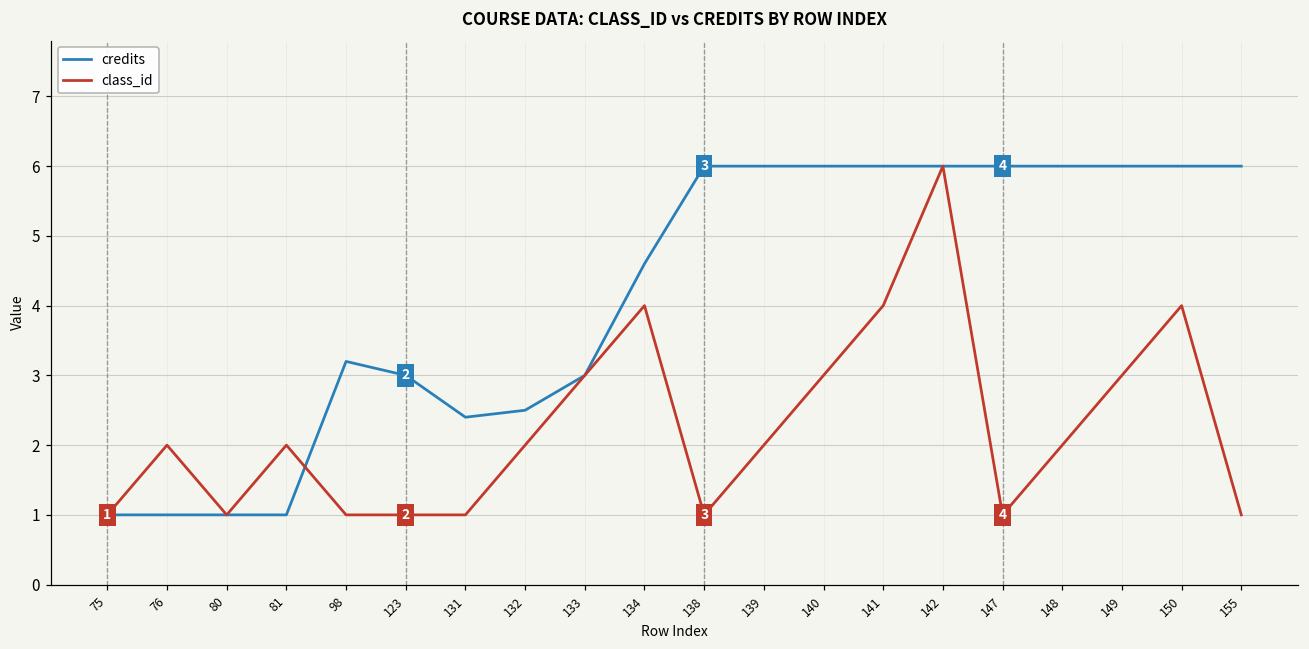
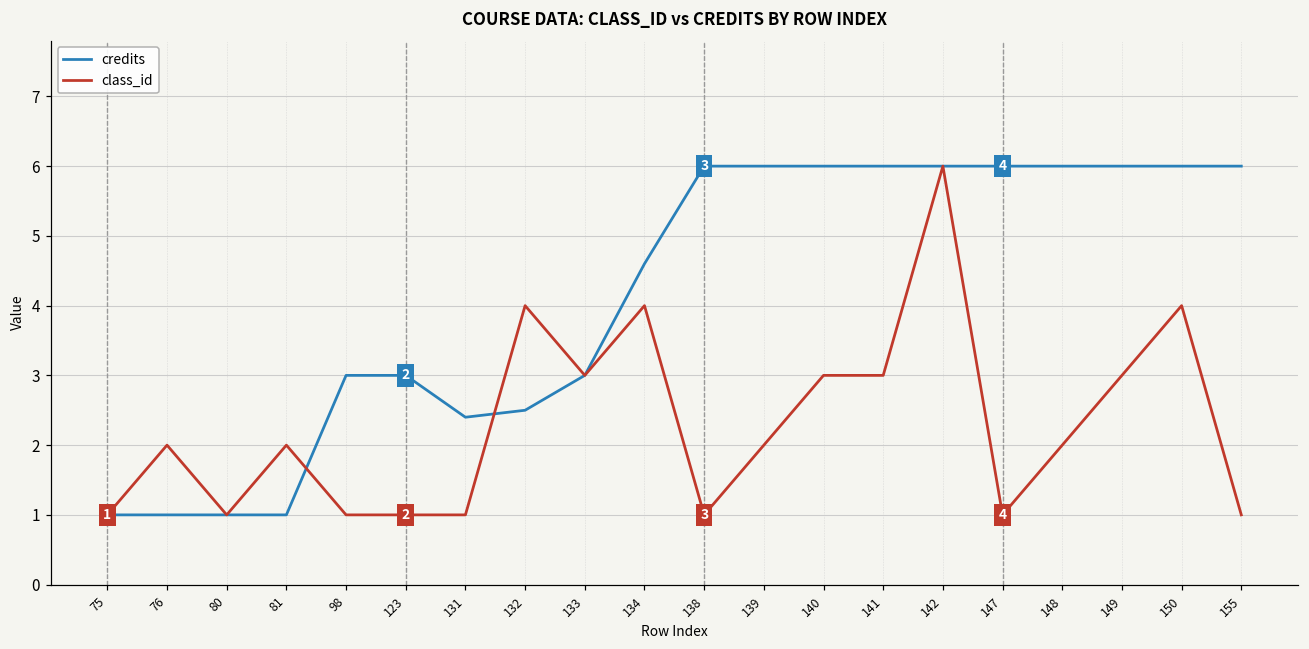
  {
    "credits": {
      "76": 1.0,
      "81": 1.0,
-     "98": 3.2,
+     "98": 3.0,
      "131": 2.4,
      "132": 2.5,
      "134": 4.6,
      "139": 6.0,
      "140": 6.0,
      "141": 6.0,
      "148": 6.0,
      "149": 6.0,
      "150": 6.0,
      "155": 6.0
    },
    "class_id": {
      "76": 2,
      "81": 2,
      "98": 1,
      "131": 1,
-     "132": 2,
+     "132": 4,
      "134": 4,
      "139": 2,
      "140": 3,
-     "141": 4,
+     "141": 3,
      "148": 2,
      "149": 3,
      "150": 4,
      "155": 1
    }
  }
